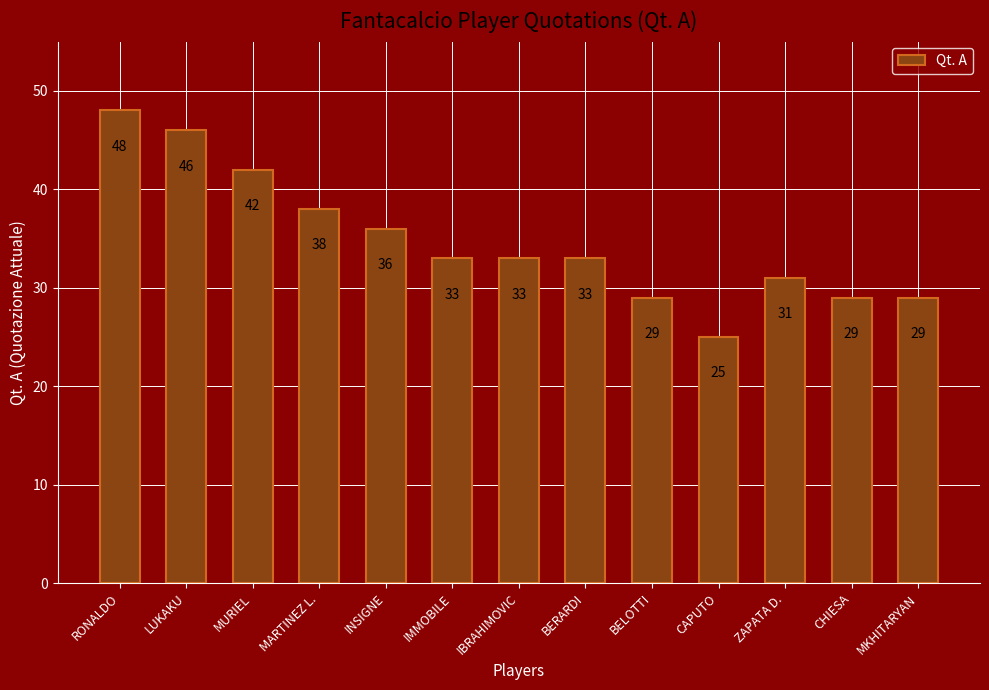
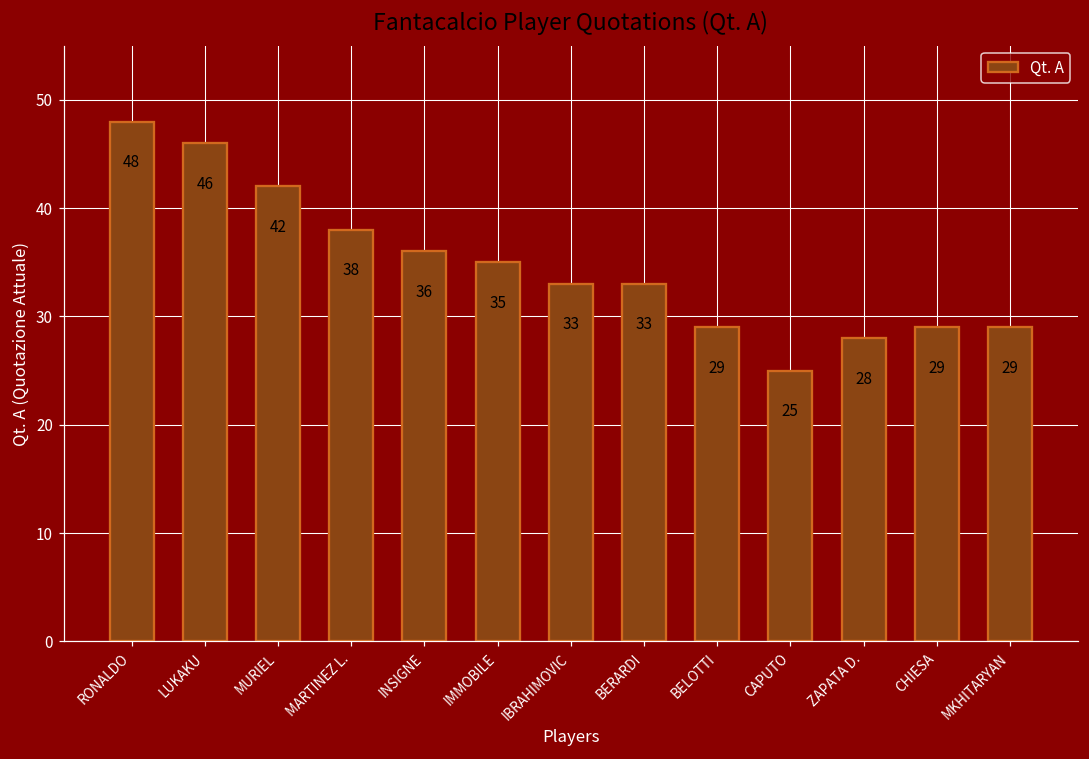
  {
    "RONALDO": 48,
    "LUKAKU": 46,
    "MURIEL": 42,
    "MARTINEZ L.": 38,
    "INSIGNE": 36,
-   "IMMOBILE": 33,
+   "IMMOBILE": 35,
    "IBRAHIMOVIC": 33,
    "BERARDI": 33,
    "BELOTTI": 29,
    "CAPUTO": 25,
-   "ZAPATA D.": 31,
+   "ZAPATA D.": 28,
    "CHIESA": 29,
    "MKHITARYAN": 29
  }
